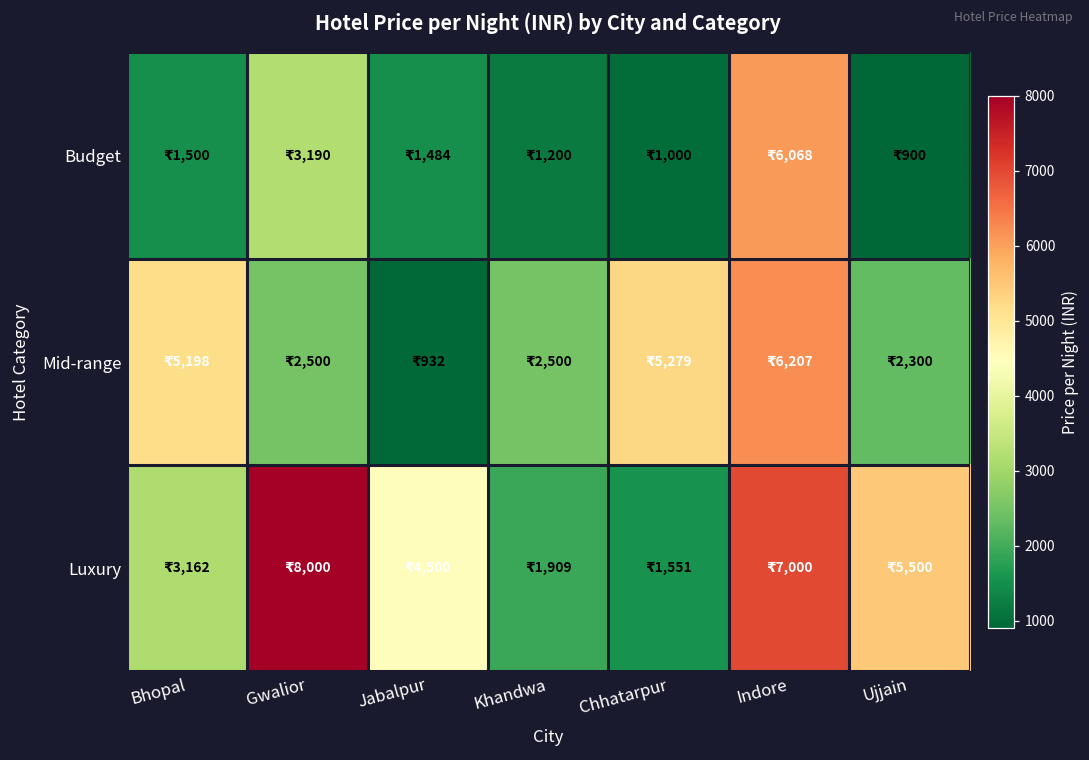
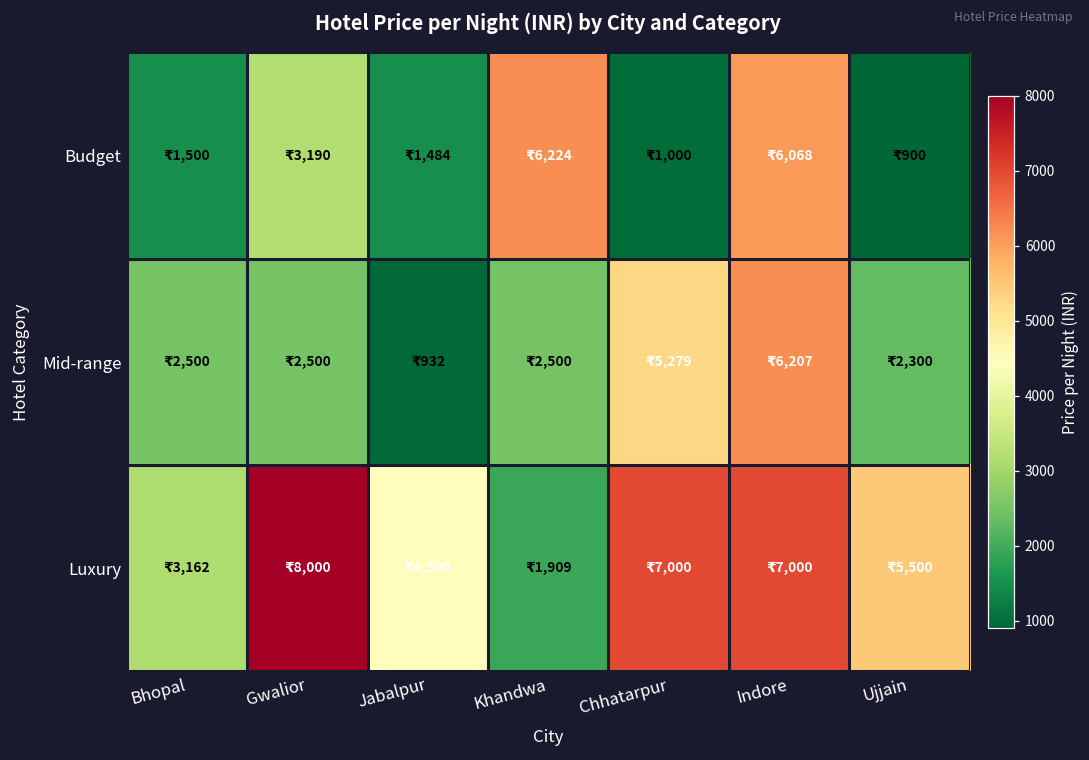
  {
    "Budget": {
      "Bhopal": "1,500",
      "Gwalior": "3,190",
      "Jabalpur": "1,484",
-     "Khandwa": "1,200",
+     "Khandwa": "6,224",
      "Chhatarpur": "1,000",
      "Indore": "6,068",
      "Ujjain": "900"
    },
    "Mid-range": {
-     "Bhopal": "5,198",
+     "Bhopal": "2,500",
      "Gwalior": "2,500",
      "Jabalpur": "932",
      "Khandwa": "2,500",
      "Chhatarpur": "5,279",
      "Indore": "6,207",
      "Ujjain": "2,300"
    },
    "Luxury": {
      "Bhopal": "3,162",
      "Gwalior": "8,000",
      "Jabalpur": "4,500",
      "Khandwa": "1,909",
-     "Chhatarpur": "1,551",
+     "Chhatarpur": "7,000",
      "Indore": "7,000",
      "Ujjain": "5,500"
    }
  }
